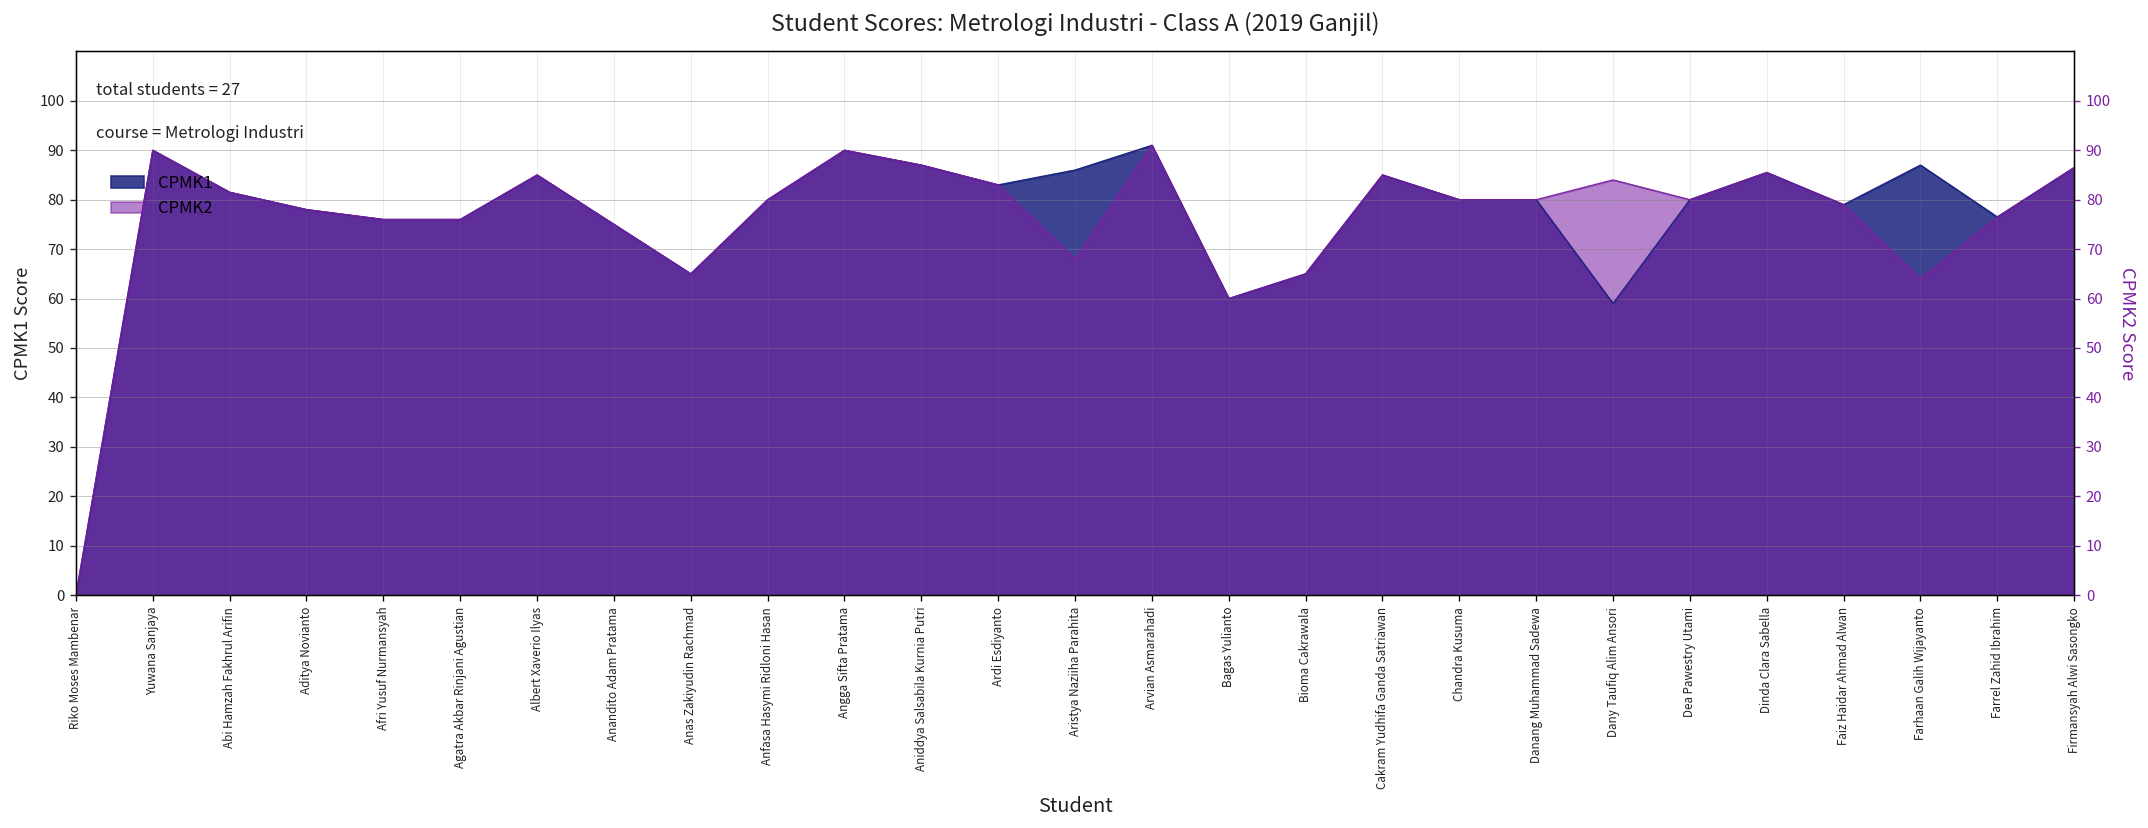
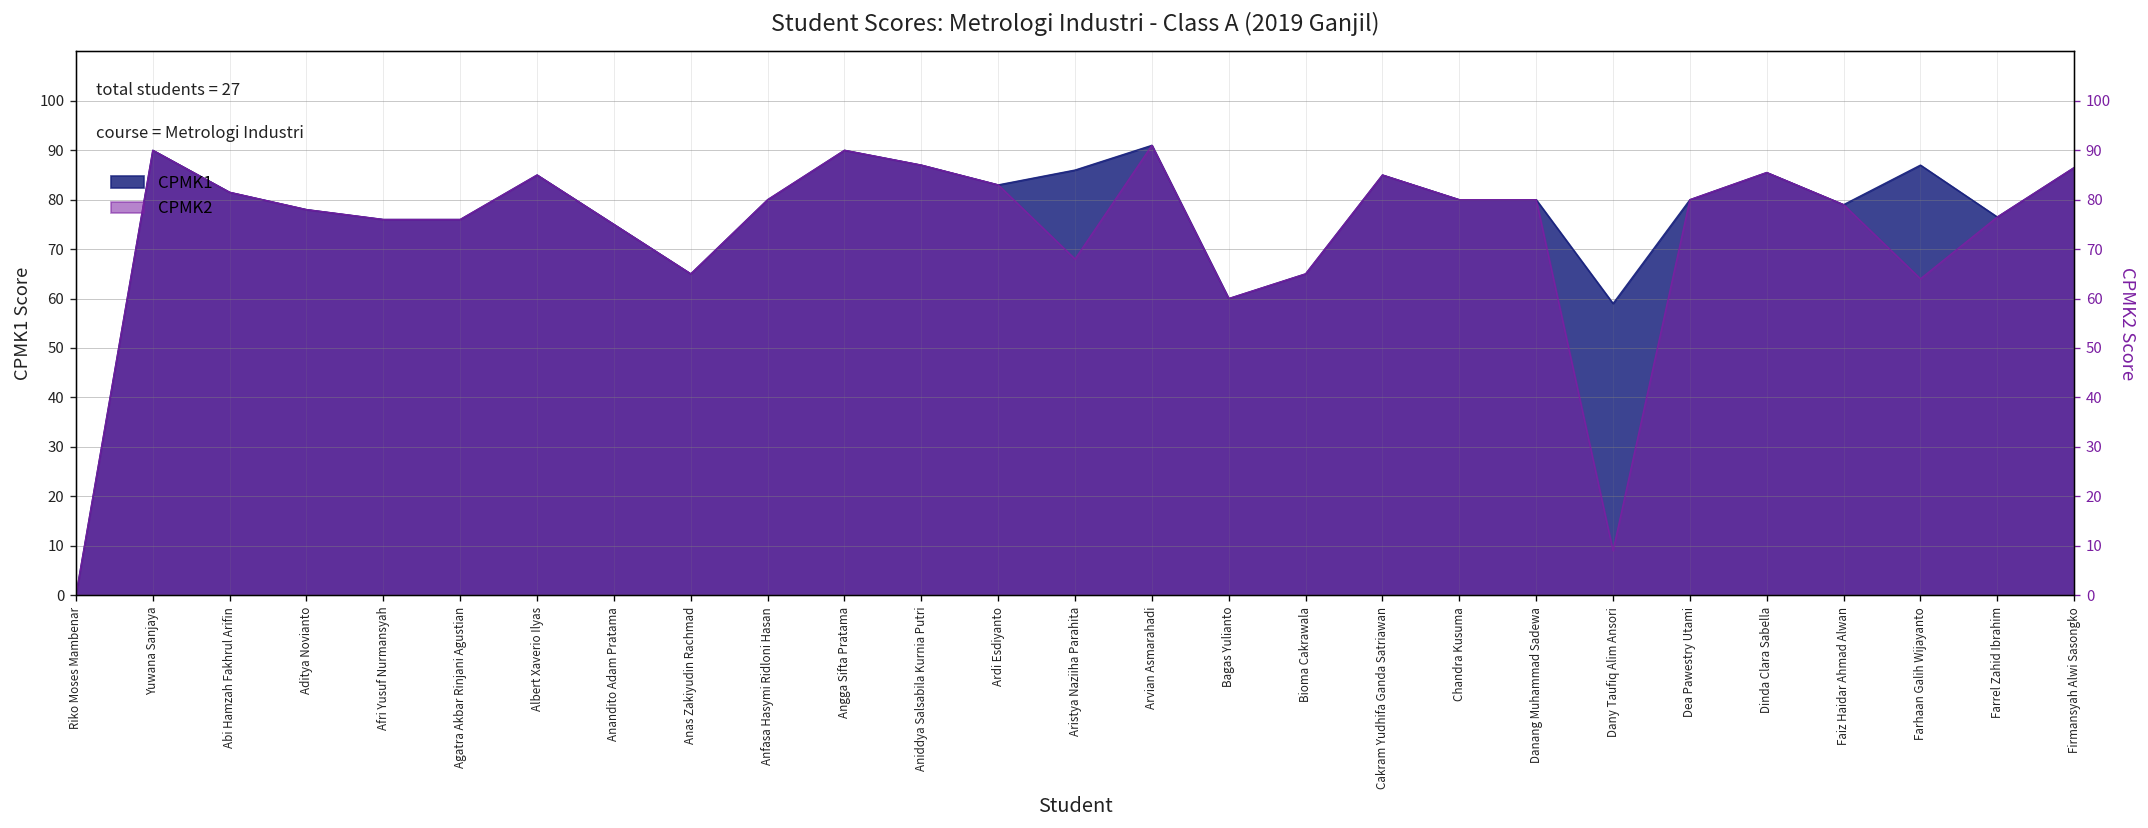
  {
    "CPMK1": {
      "Aristya Naziiha Parahita": 86,
      "Dany Taufiq Alim Ansori": 59,
      "Farhaan Galih Wijayanto": 87
    },
    "CPMK2": {
      "Aristya Naziiha Parahita": 68,
-     "Dany Taufiq Alim Ansori": 84,
+     "Dany Taufiq Alim Ansori": 9,
      "Farhaan Galih Wijayanto": 64
    }
  }
